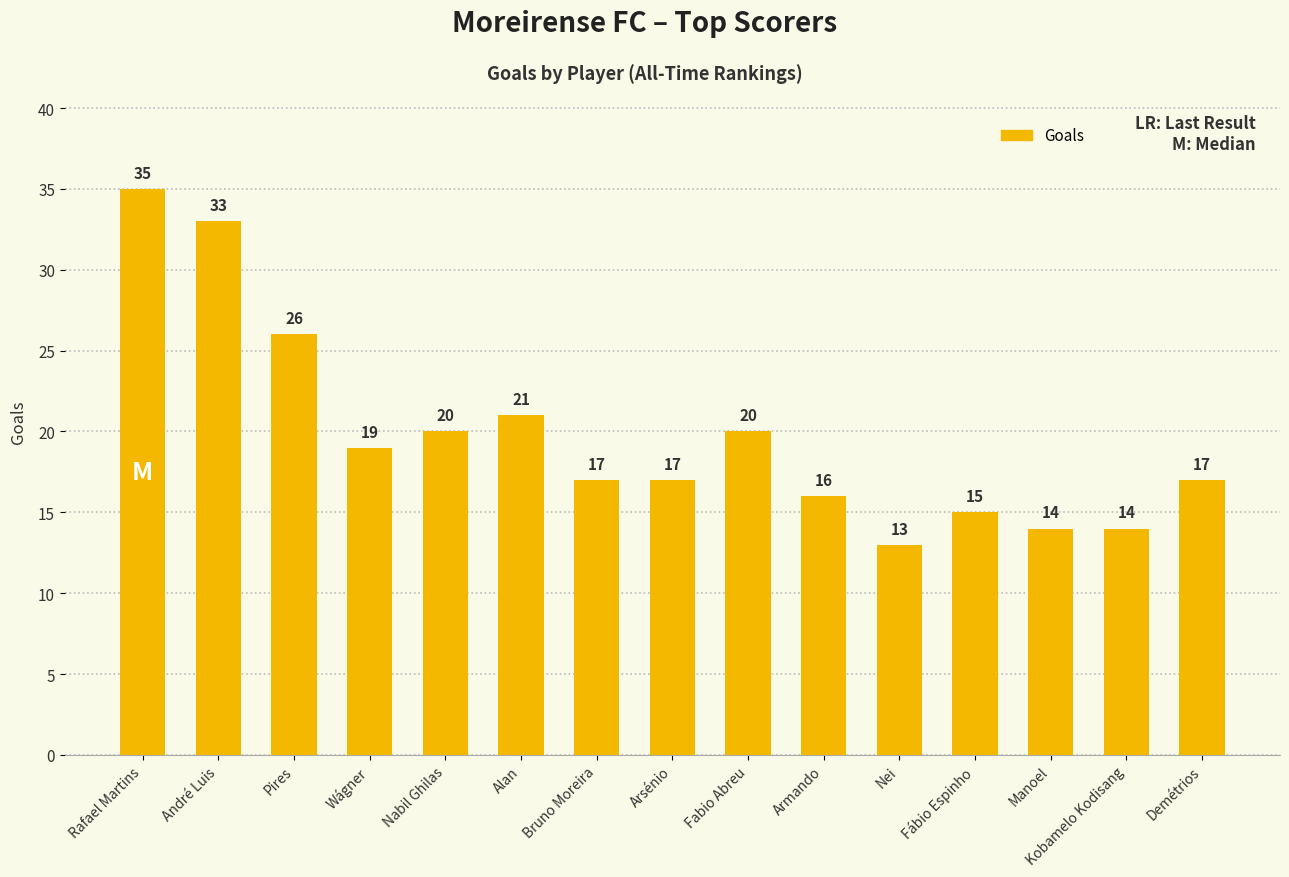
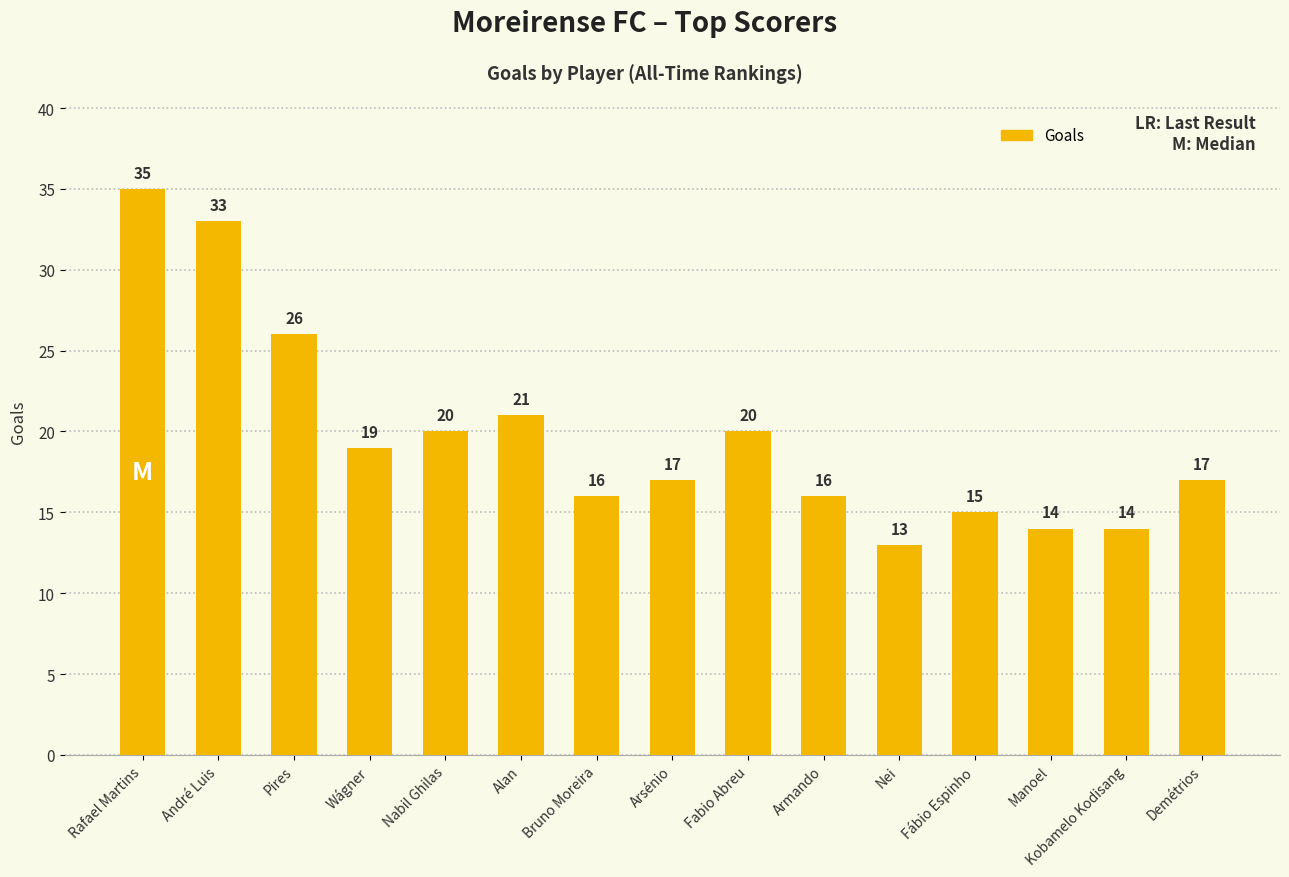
  {
    "Rafael Martins": 35,
    "André Luis": 33,
    "Pires": 26,
    "Wágner": 19,
    "Nabil Ghilas": 20,
    "Alan": 21,
-   "Bruno Moreira": 17,
+   "Bruno Moreira": 16,
    "Arsénio": 17,
    "Fabio Abreu": 20,
    "Armando": 16,
    "Nei": 13,
    "Fábio Espinho": 15,
    "Manoel": 14,
    "Kobamelo Kodisang": 14,
    "Demétrios": 17
  }
